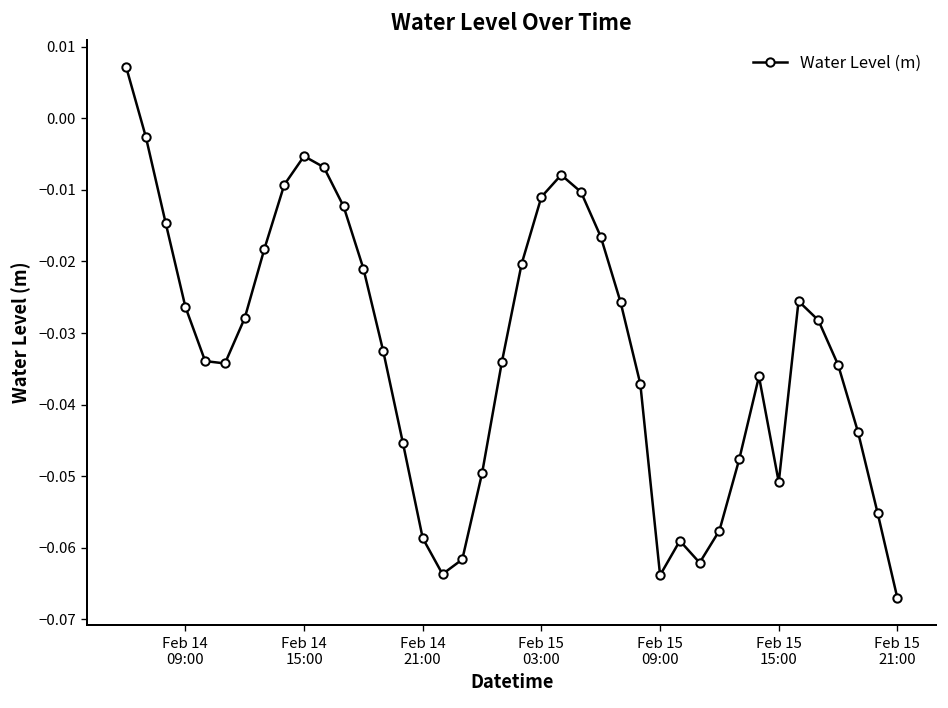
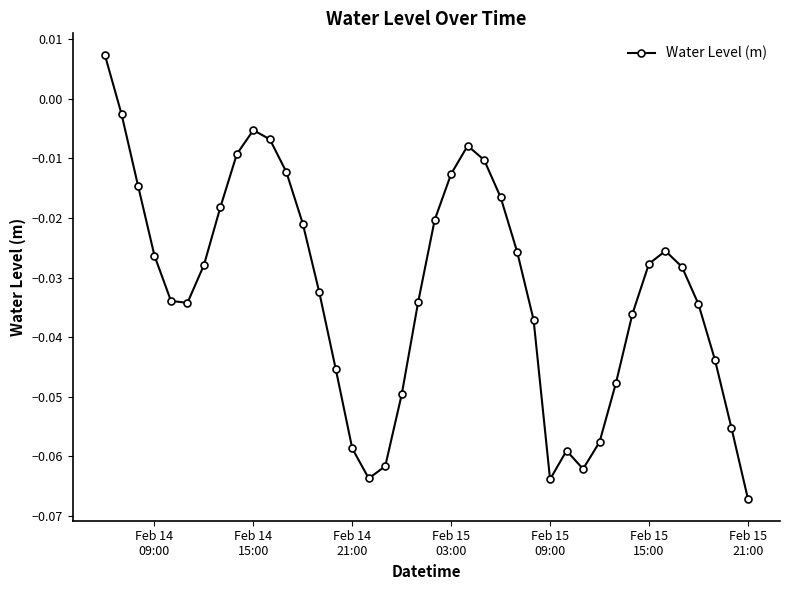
  {
    "Feb 14 09:00": -0.026,
    "Feb 14 15:00": -0.005,
    "Feb 14 21:00": -0.059,
-   "Feb 15 03:00": -0.011,
+   "Feb 15 03:00": -0.013,
    "Feb 15 09:00": -0.064,
-   "Feb 15 15:00": -0.051,
+   "Feb 15 15:00": -0.028,
    "Feb 15 21:00": -0.067
  }
